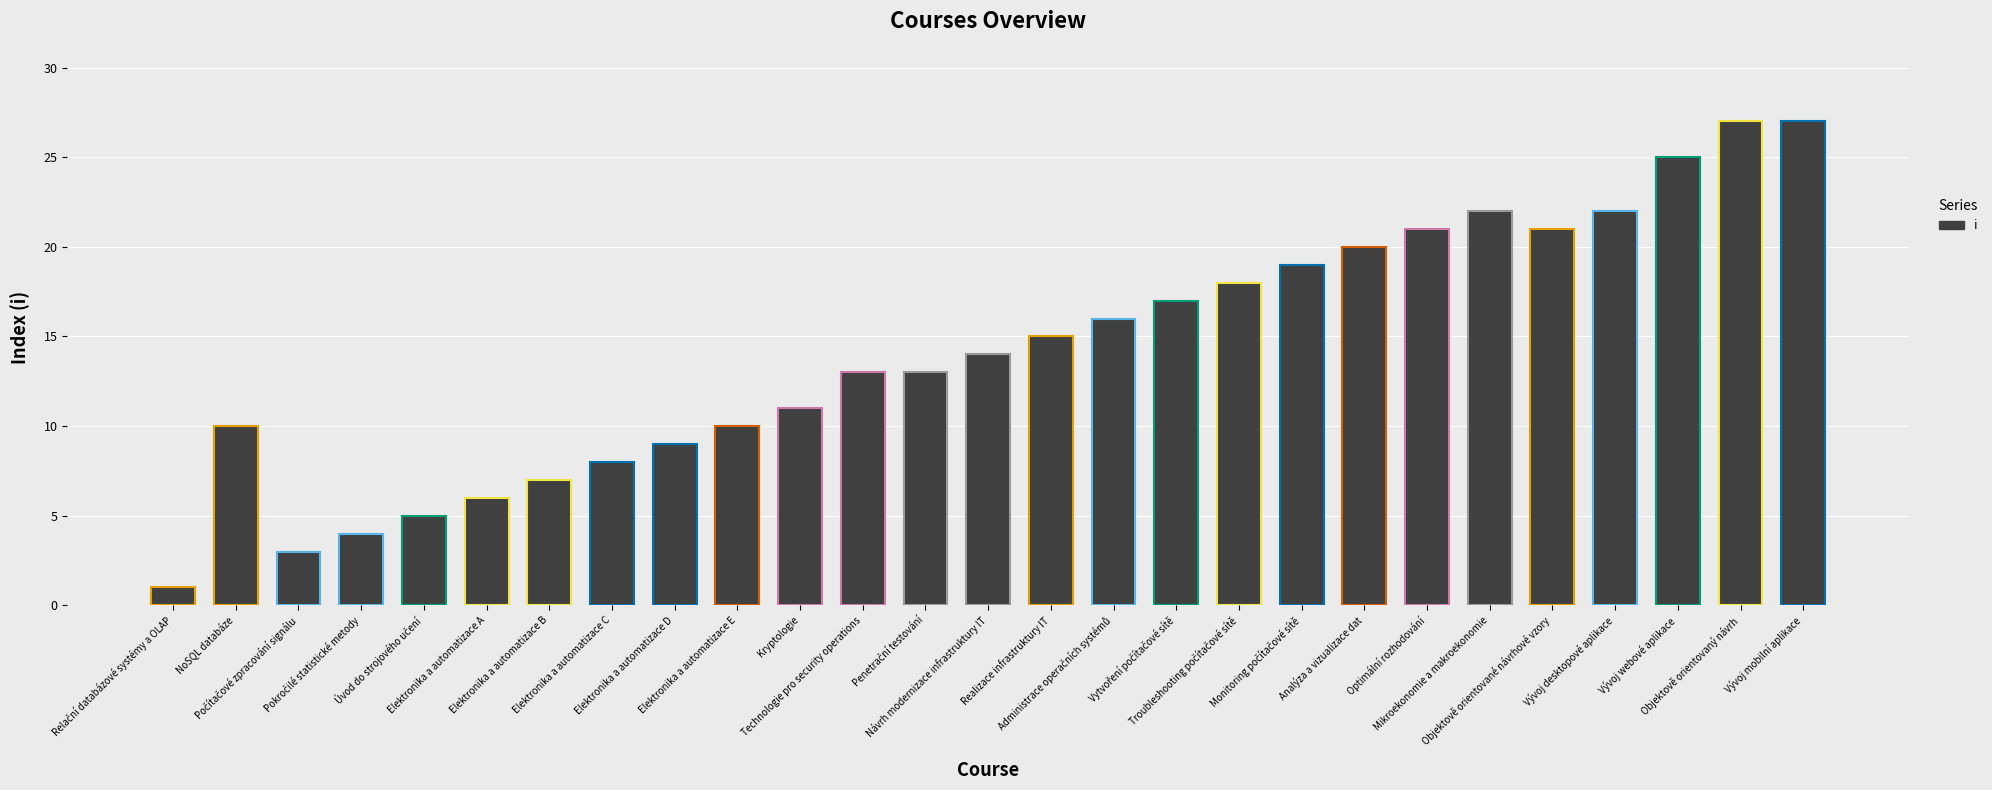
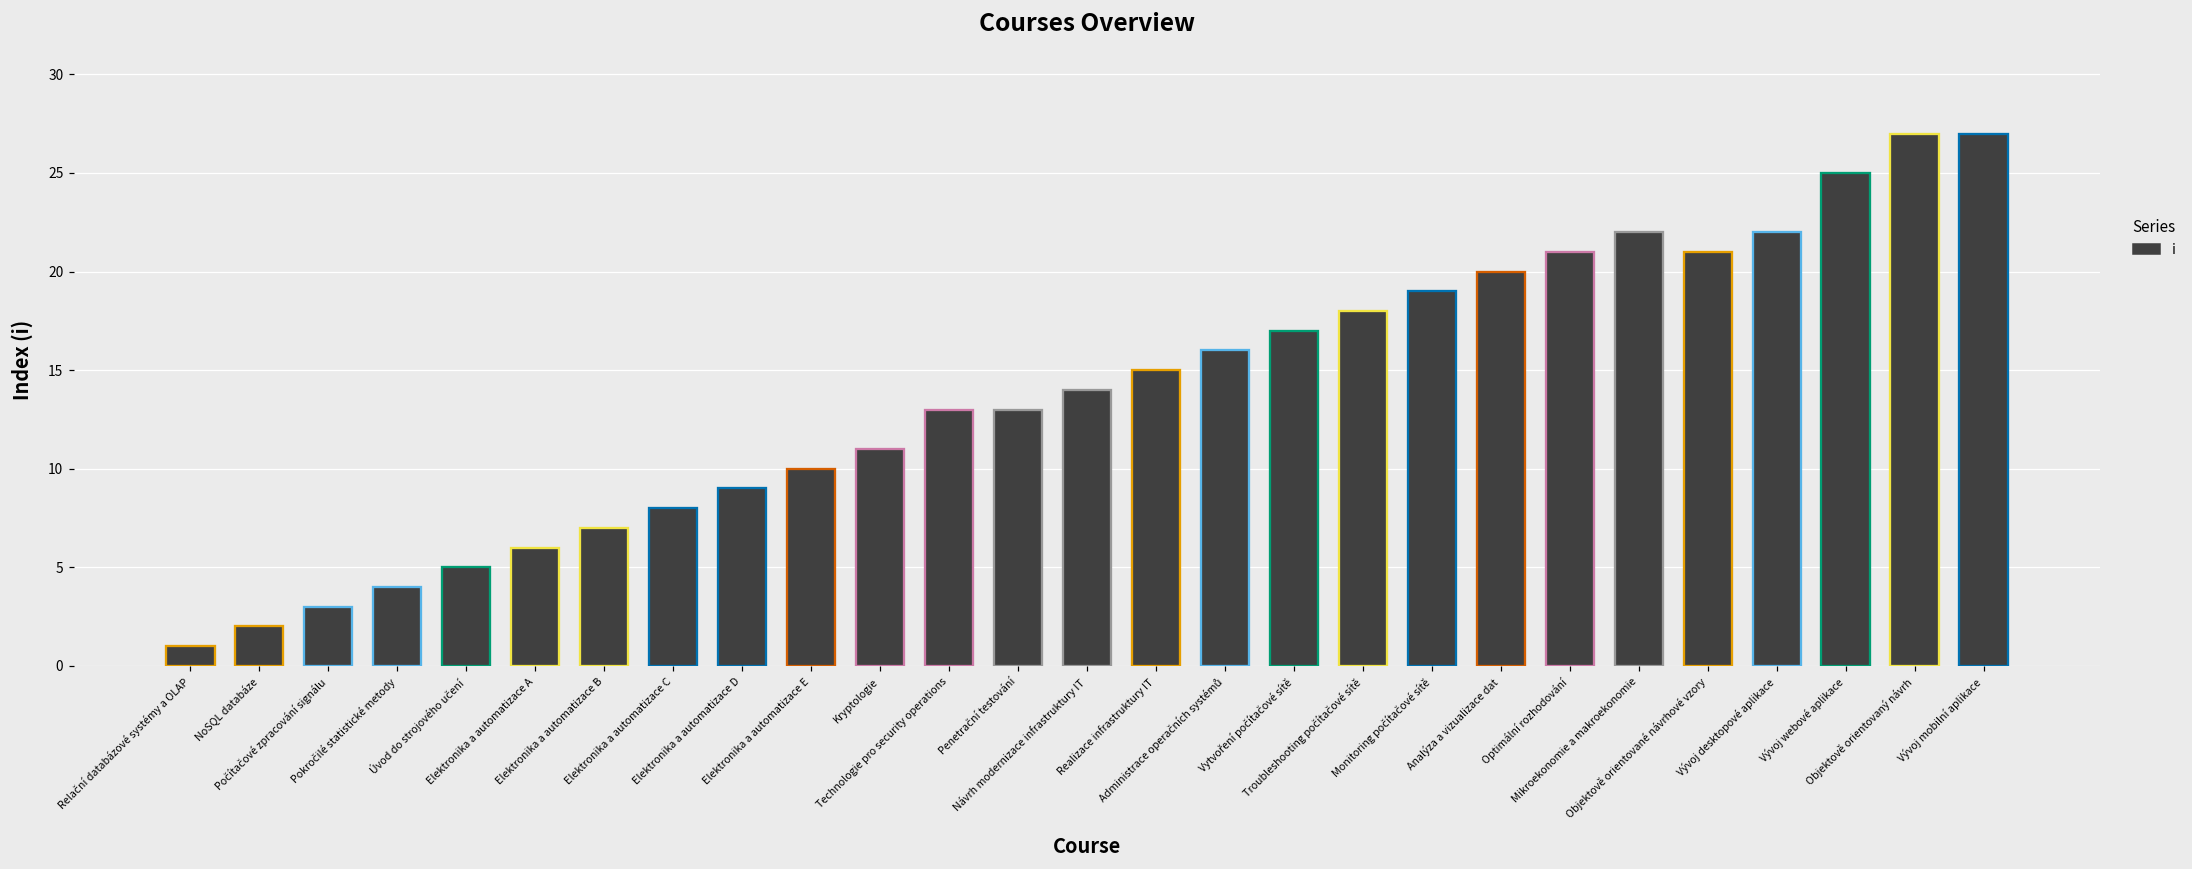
  {
    "Relační databázové systémy a OLAP": 1,
-   "NoSQL databáze": 10,
+   "NoSQL databáze": 2,
    "Počítačové zpracování signálu": 3,
    "Pokročilé statistické metody": 4,
    "Úvod do strojového učení": 5,
    "Elektronika a automatizace A": 6,
    "Elektronika a automatizace B": 7,
    "Elektronika a automatizace C": 8,
    "Elektronika a automatizace D": 9,
    "Elektronika a automatizace E": 10,
    "Kryptologie": 11,
    "Technologie pro security operations": 13,
    "Penetrační testování": 13,
    "Návrh modernizace infrastruktury IT": 14,
    "Realizace infrastruktury IT": 15,
    "Administrace operačních systémů": 16,
    "Vytvoření počítačové sítě": 17,
    "Troubleshooting počítačové sítě": 18,
    "Monitoring počítačové sítě": 19,
    "Analýza a vizualizace dat": 20,
    "Optimální rozhodování": 21,
    "Mikroekonomie a makroekonomie": 22,
    "Objektově orientované návrhové vzory": 21,
    "Vývoj desktopové aplikace": 22,
    "Vývoj webové aplikace": 25,
    "Objektově orientovaný návrh": 27,
    "Vývoj mobilní aplikace": 27
  }
